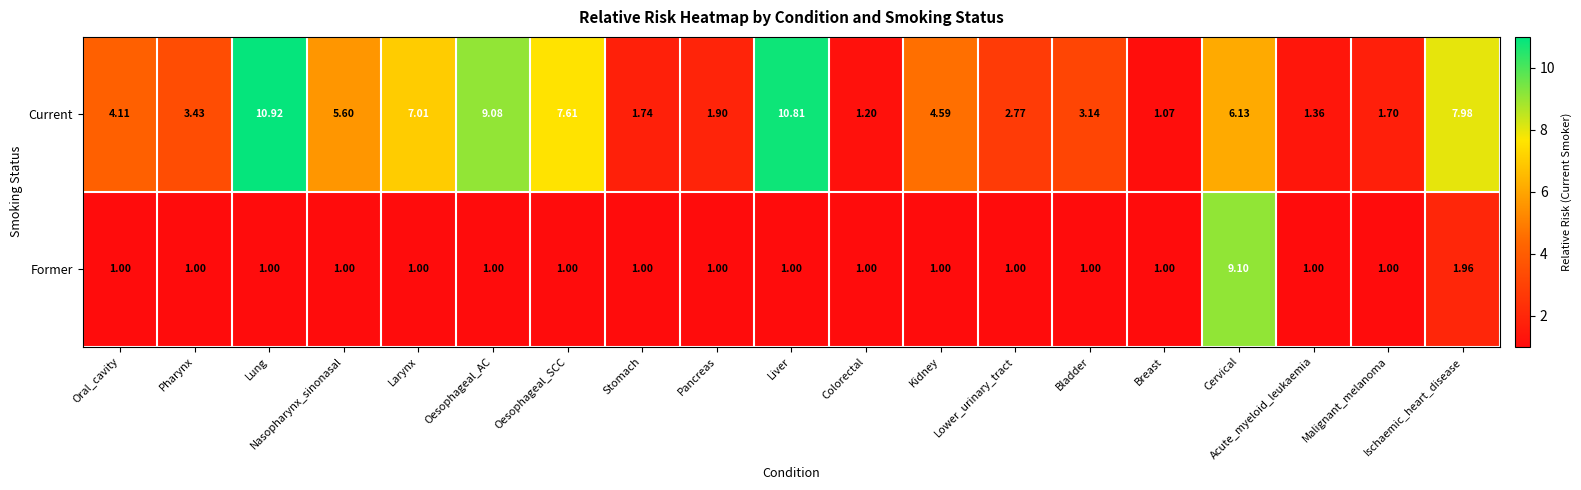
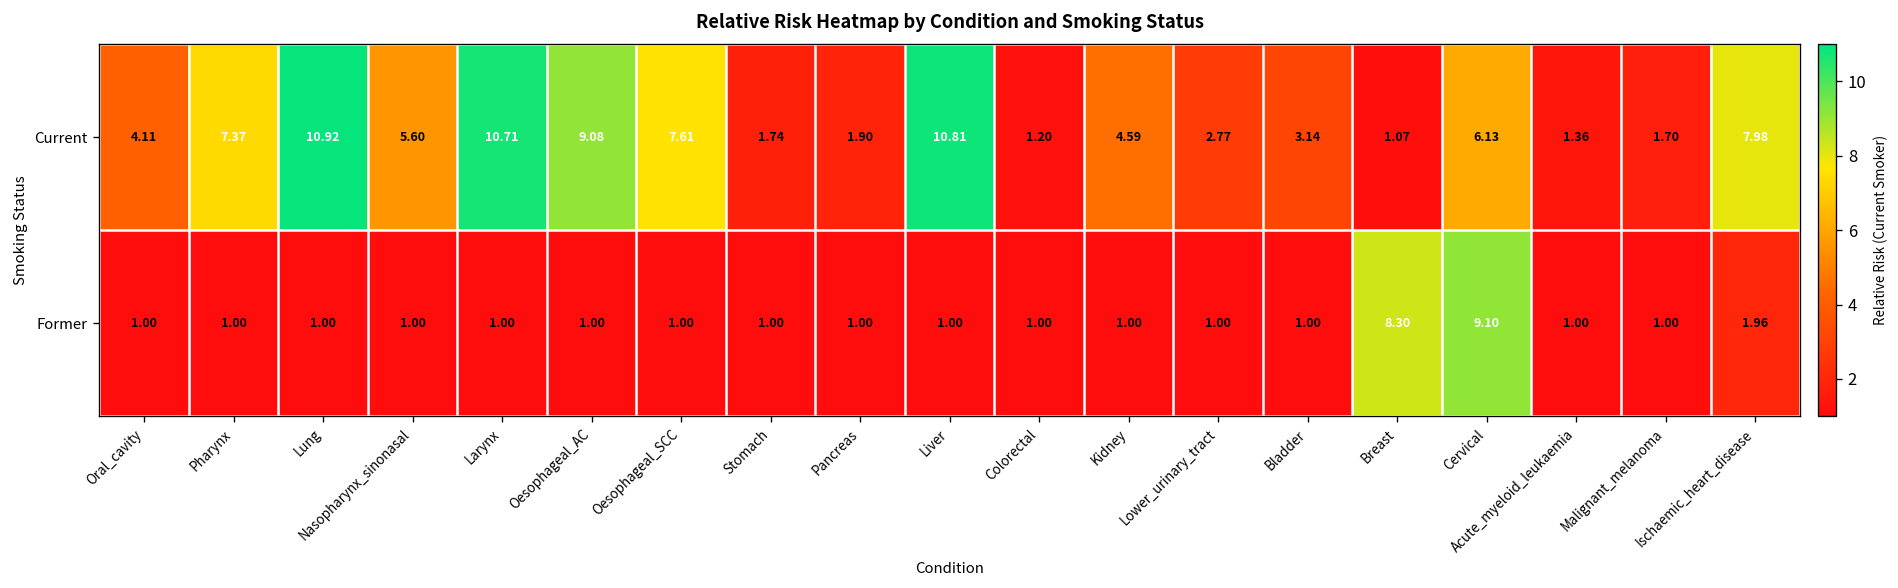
  {
    "Current": {
      "Oral_cavity": 4.11,
-     "Pharynx": 3.43,
+     "Pharynx": 7.37,
      "Lung": 10.92,
      "Nasopharynx_sinonasal": 5.60,
-     "Larynx": 7.01,
+     "Larynx": 10.71,
      "Oesophageal_AC": 9.08,
      "Oesophageal_SCC": 7.61,
      "Stomach": 1.74,
      "Pancreas": 1.90,
      "Liver": 10.81,
      "Colorectal": 1.20,
      "Kidney": 4.59,
      "Lower_urinary_tract": 2.77,
      "Bladder": 3.14,
      "Breast": 1.07,
      "Cervical": 6.13,
      "Acute_myeloid_leukaemia": 1.36,
      "Malignant_melanoma": 1.70,
      "Ischaemic_heart_disease": 7.98
    },
    "Former": {
      "Oral_cavity": 1.00,
      "Pharynx": 1.00,
      "Lung": 1.00,
      "Nasopharynx_sinonasal": 1.00,
      "Larynx": 1.00,
      "Oesophageal_AC": 1.00,
      "Oesophageal_SCC": 1.00,
      "Stomach": 1.00,
      "Pancreas": 1.00,
      "Liver": 1.00,
      "Colorectal": 1.00,
      "Kidney": 1.00,
      "Lower_urinary_tract": 1.00,
      "Bladder": 1.00,
-     "Breast": 1.00,
+     "Breast": 8.30,
      "Cervical": 9.10,
      "Acute_myeloid_leukaemia": 1.00,
      "Malignant_melanoma": 1.00,
      "Ischaemic_heart_disease": 1.96
    }
  }
